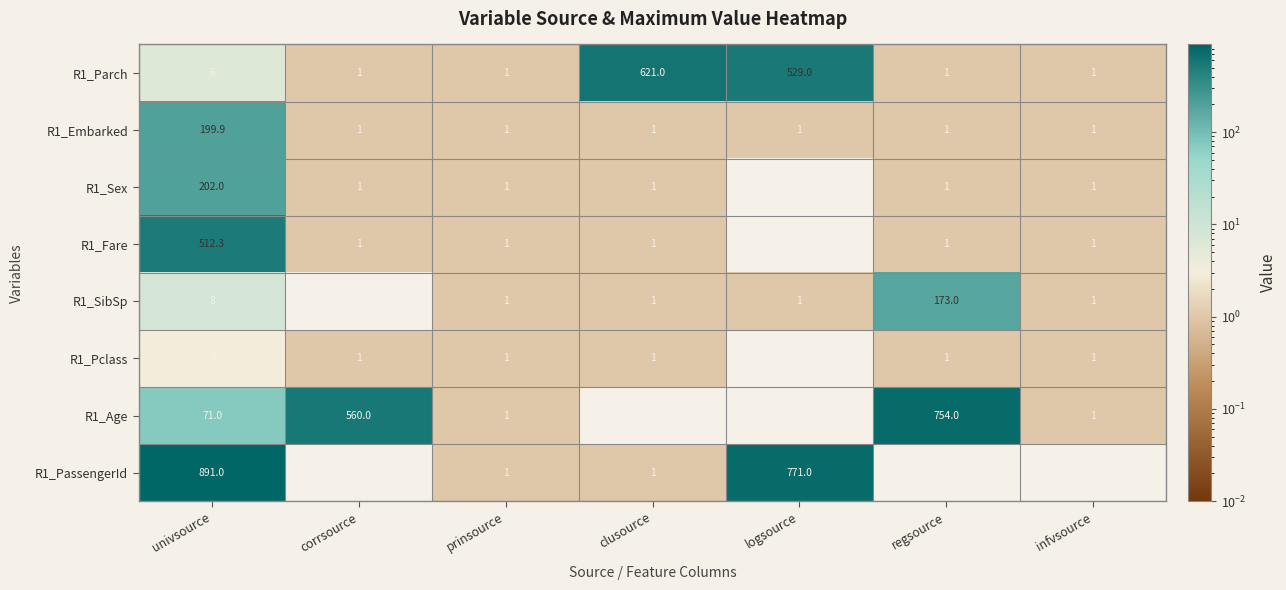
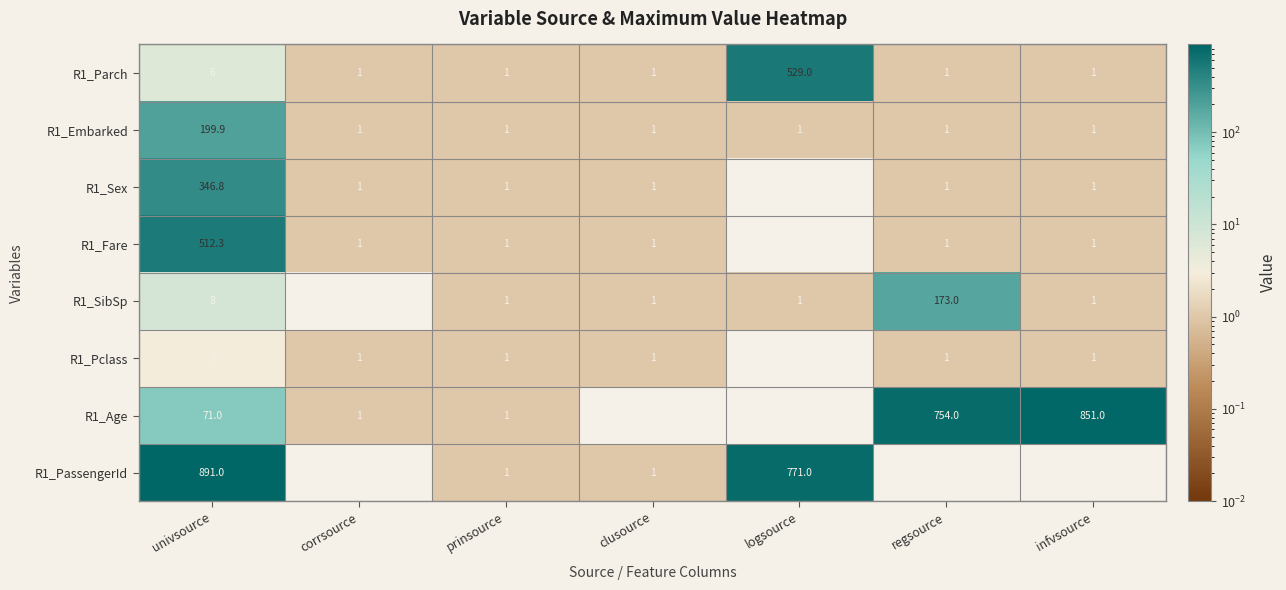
  {
    "R1_Parch": {
      "corrsource": 1,
      "prinsource": 1,
-     "clusource": 621.0,
+     "clusource": 1,
      "logsource": 529.0,
      "regsource": 1,
      "infvsource": 1
    },
    "R1_Embarked": {
      "univsource": 199.9,
      "corrsource": 1,
      "prinsource": 1,
      "clusource": 1,
      "logsource": 1,
      "regsource": 1,
      "infvsource": 1
    },
    "R1_Sex": {
-     "univsource": 202.0,
+     "univsource": 346.8,
      "corrsource": 1,
      "prinsource": 1,
      "clusource": 1,
      "regsource": 1,
      "infvsource": 1
    },
    "R1_Fare": {
      "univsource": 512.3,
      "corrsource": 1,
      "prinsource": 1,
      "clusource": 1,
      "regsource": 1,
      "infvsource": 1
    },
    "R1_SibSp": {
      "prinsource": 1,
      "clusource": 1,
      "logsource": 1,
      "regsource": 173.0,
      "infvsource": 1
    },
    "R1_Pclass": {
      "corrsource": 1,
      "prinsource": 1,
      "clusource": 1,
      "regsource": 1,
      "infvsource": 1
    },
    "R1_Age": {
      "univsource": 71.0,
-     "corrsource": 560.0,
+     "corrsource": 1,
      "prinsource": 1,
      "regsource": 754.0,
-     "infvsource": 1
+     "infvsource": 851.0
    },
    "R1_PassengerId": {
      "univsource": 891.0,
      "prinsource": 1,
      "clusource": 1,
      "logsource": 771.0
    }
  }
